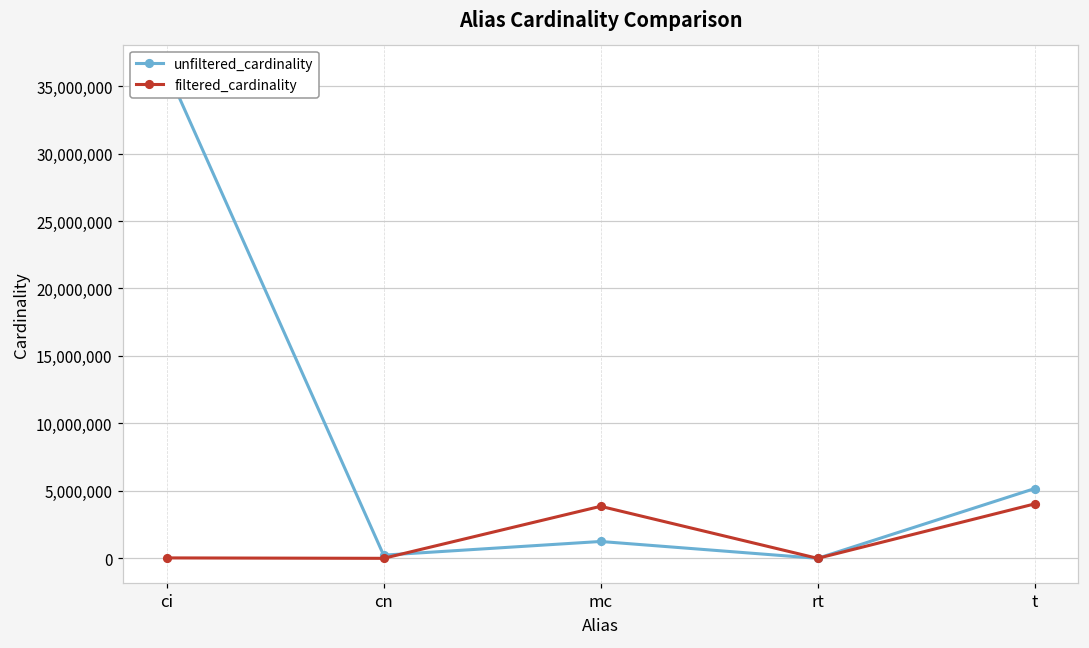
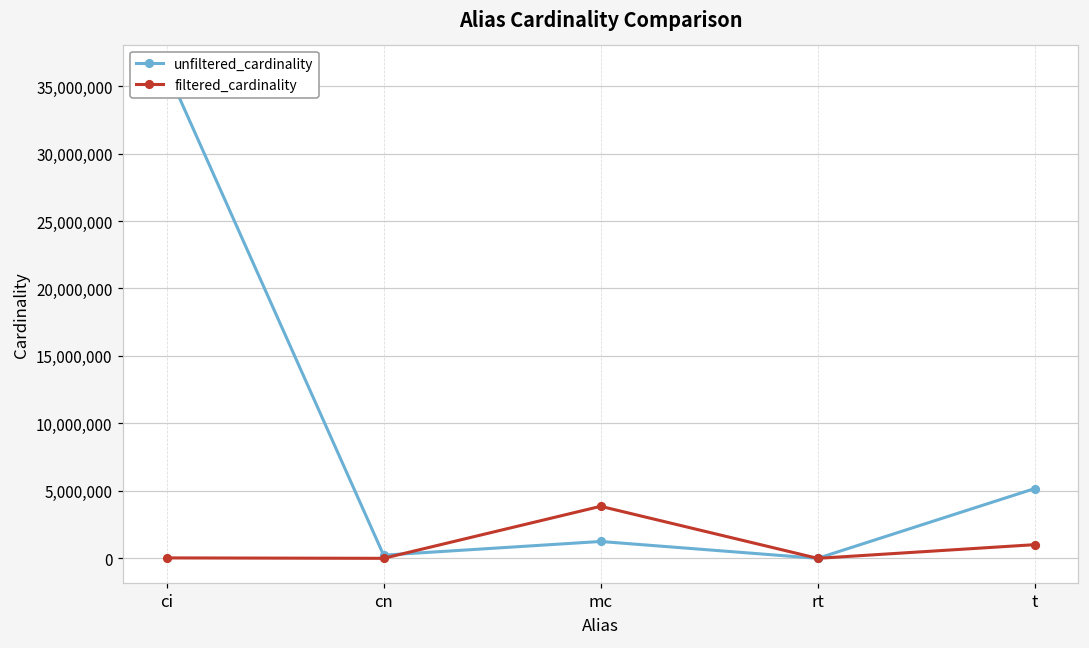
  {
    "unfiltered_cardinality": {
      "cn": "200,000",
      "mc": "1,200,000",
      "t": "5,200,000"
    },
    "filtered_cardinality": {
      "ci": "0",
      "cn": "0",
      "mc": "3,900,000",
-     "t": "4,000,000"
+     "t": "1,000,000"
    }
  }
